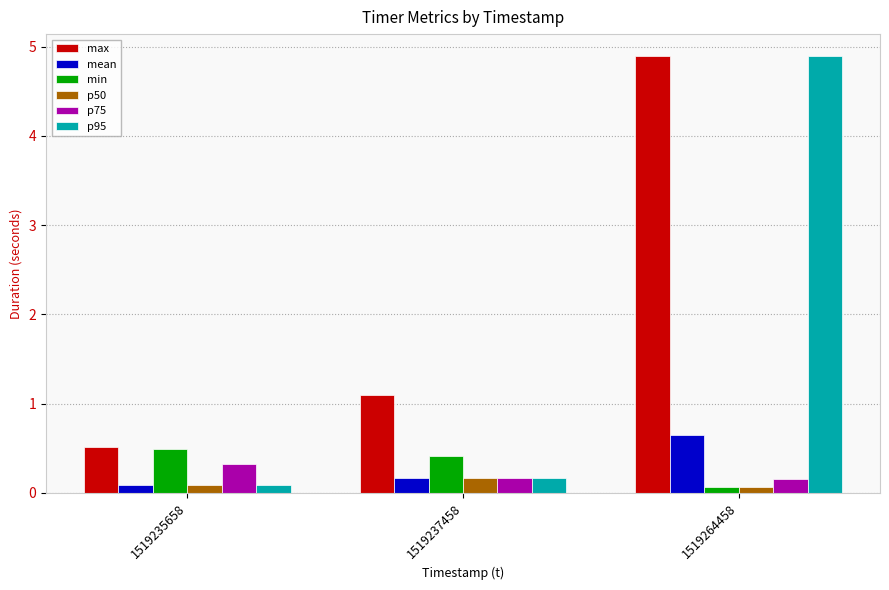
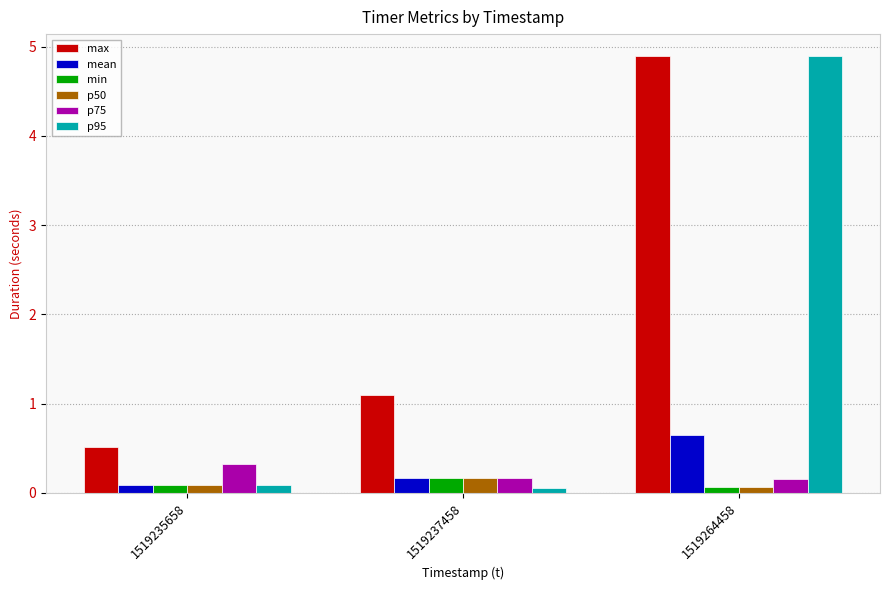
  {
    "max": {
      "1519235658": 0.5,
      "1519237458": 1.1,
      "1519264458": 4.9
    },
    "mean": {
      "1519235658": 0.1,
      "1519237458": 0.2,
      "1519264458": 0.6
    },
    "min": {
-     "1519235658": 0.5,
-     "1519237458": 0.4,
+     "1519235658": 0.1,
+     "1519237458": 0.2,
      "1519264458": 0.1
    },
    "p50": {
      "1519235658": 0.1,
      "1519237458": 0.2,
      "1519264458": 0.1
    },
    "p75": {
      "1519235658": 0.3,
      "1519237458": 0.2,
      "1519264458": 0.2
    },
    "p95": {
      "1519235658": 0.1,
-     "1519237458": 0.2,
+     "1519237458": 0.0,
      "1519264458": 4.9
    }
  }
